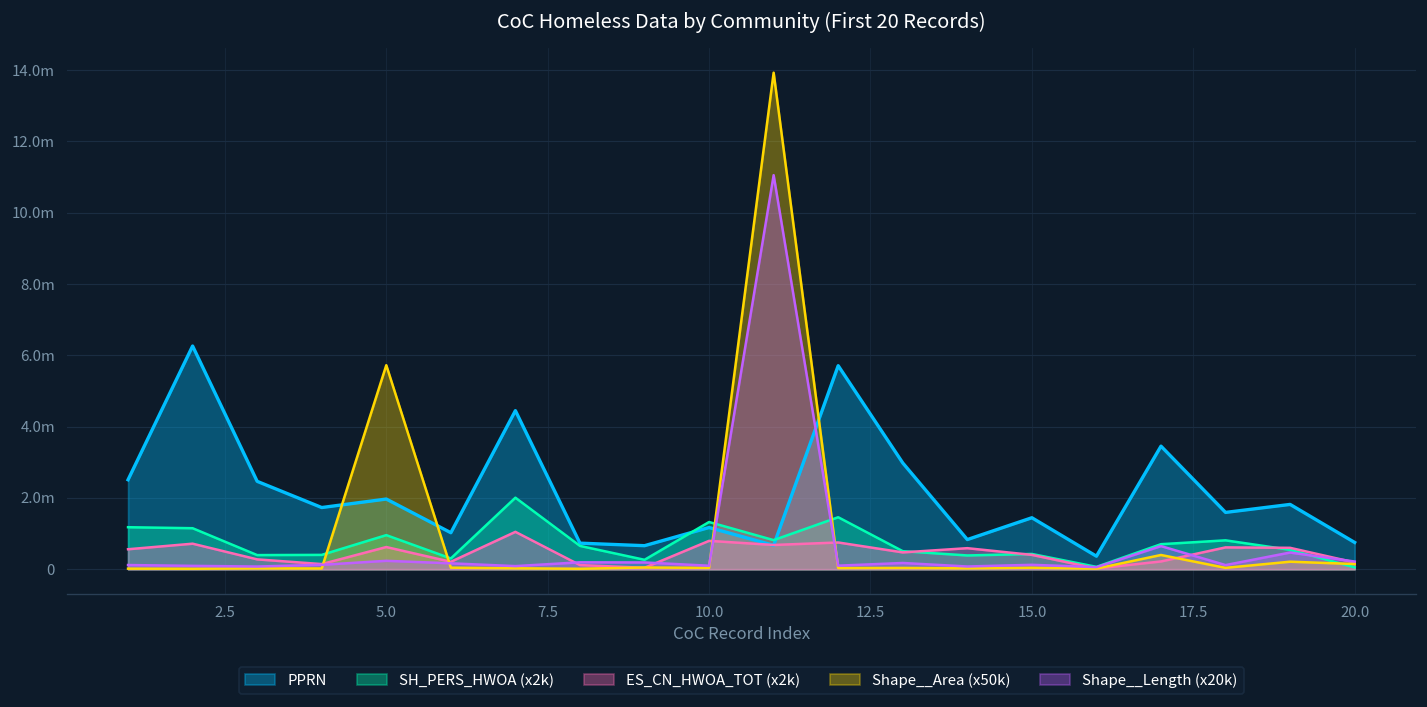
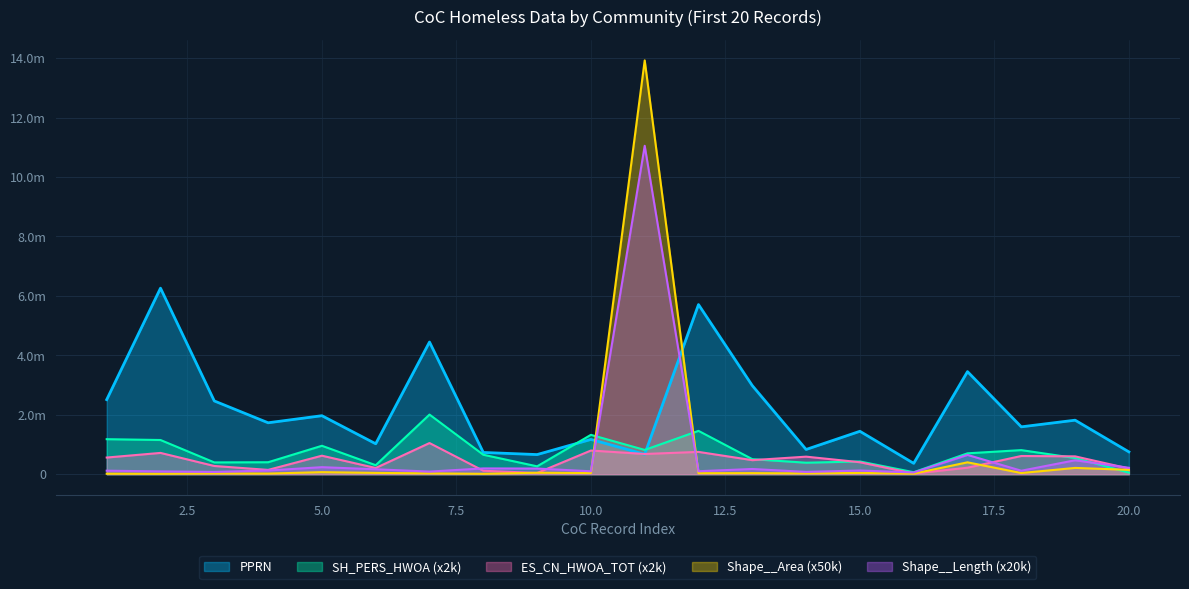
  {
    "Shape__Area (x50k)": {
-     "5.0": "5.7m"
+     "5.0": "0.1m"
    }
  }
